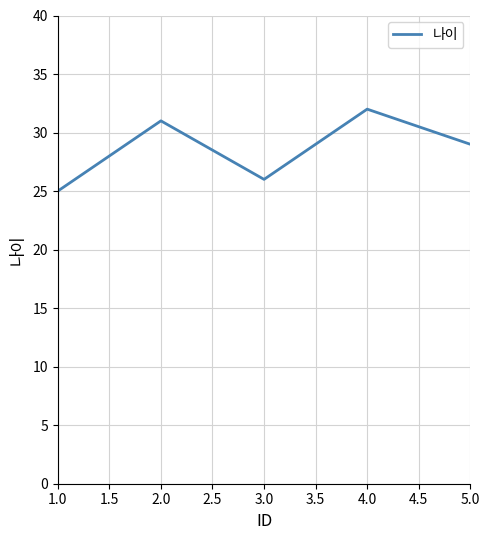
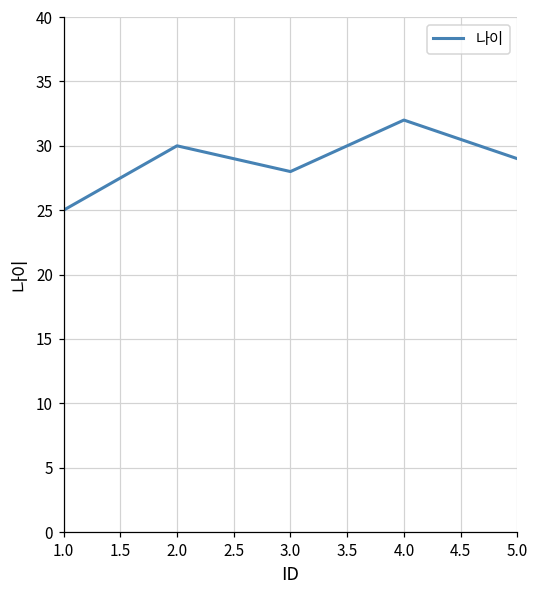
  {
    "1.0": 25,
-   "2.0": 31,
-   "3.0": 26,
+   "2.0": 30,
+   "3.0": 28,
    "4.0": 32,
    "5.0": 29
  }
